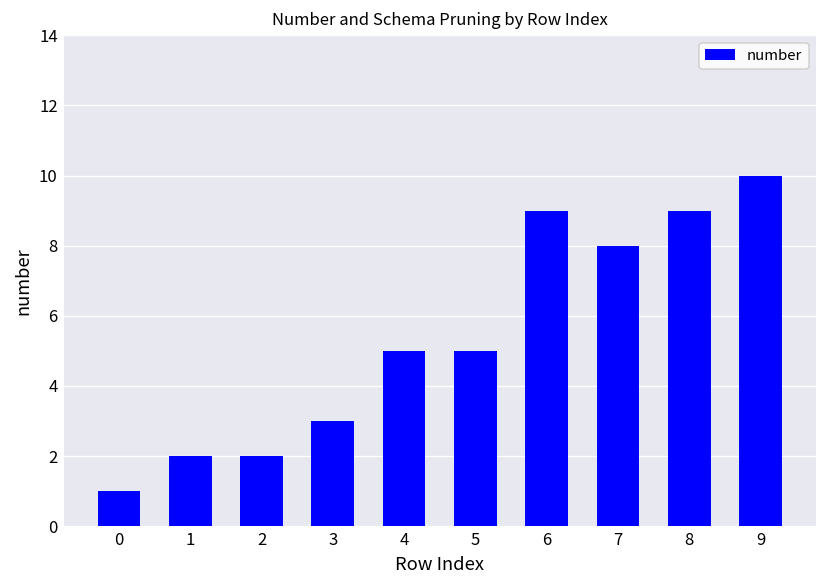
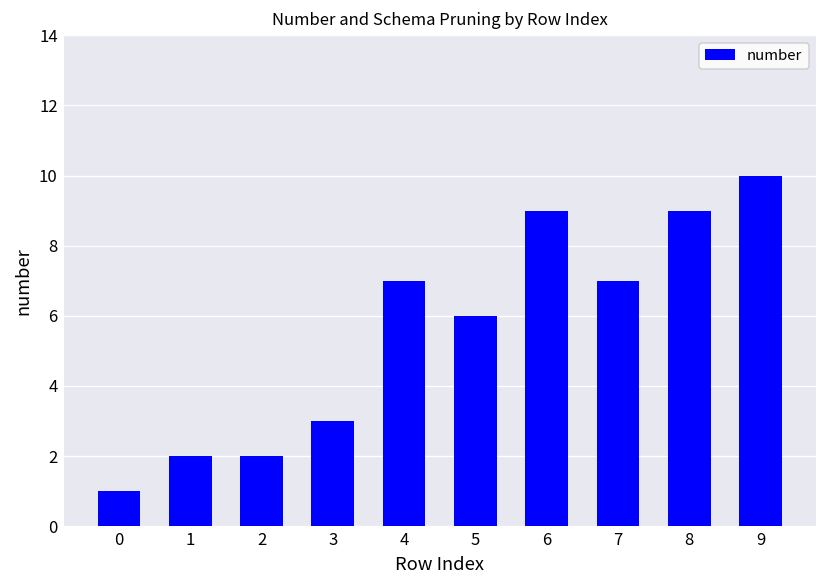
  {
    "0": 1,
    "1": 2,
    "2": 2,
    "3": 3,
-   "4": 5,
-   "5": 5,
+   "4": 7,
+   "5": 6,
    "6": 9,
-   "7": 8,
+   "7": 7,
    "8": 9,
    "9": 10
  }
